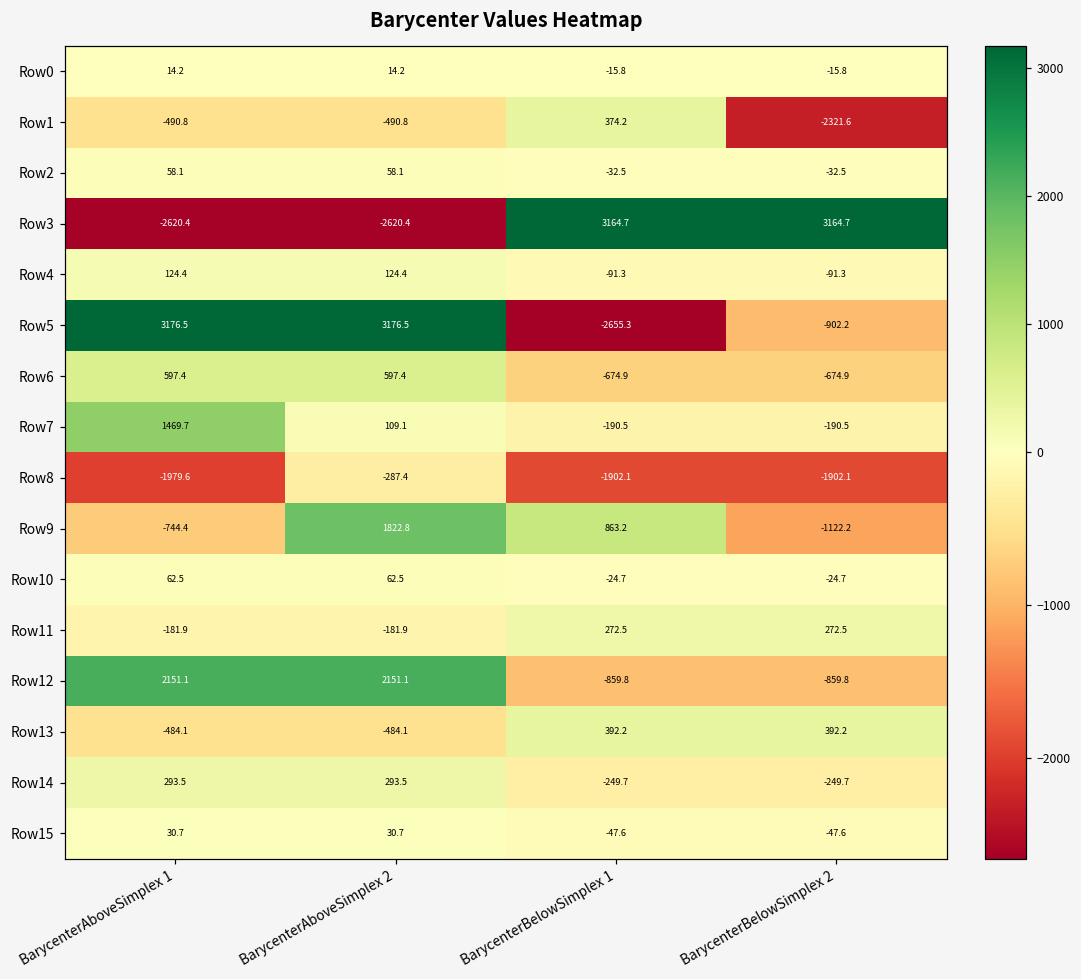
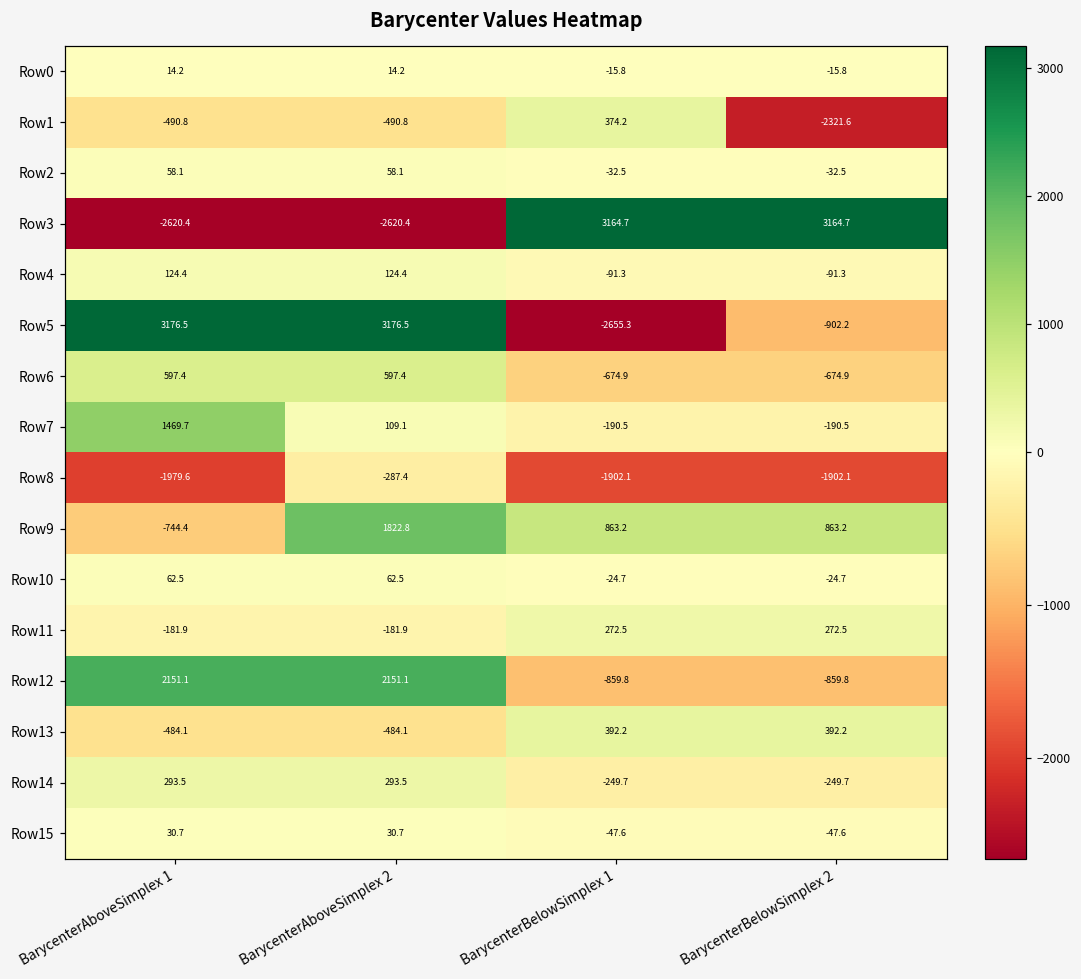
  {
    "Row0": {
      "BarycenterAboveSimplex 1": 14.2,
      "BarycenterAboveSimplex 2": 14.2,
      "BarycenterBelowSimplex 1": -15.8,
      "BarycenterBelowSimplex 2": -15.8
    },
    "Row1": {
      "BarycenterAboveSimplex 1": -490.8,
      "BarycenterAboveSimplex 2": -490.8,
      "BarycenterBelowSimplex 1": 374.2,
      "BarycenterBelowSimplex 2": -2321.6
    },
    "Row2": {
      "BarycenterAboveSimplex 1": 58.1,
      "BarycenterAboveSimplex 2": 58.1,
      "BarycenterBelowSimplex 1": -32.5,
      "BarycenterBelowSimplex 2": -32.5
    },
    "Row3": {
      "BarycenterAboveSimplex 1": -2620.4,
      "BarycenterAboveSimplex 2": -2620.4,
      "BarycenterBelowSimplex 1": 3164.7,
      "BarycenterBelowSimplex 2": 3164.7
    },
    "Row4": {
      "BarycenterAboveSimplex 1": 124.4,
      "BarycenterAboveSimplex 2": 124.4,
      "BarycenterBelowSimplex 1": -91.3,
      "BarycenterBelowSimplex 2": -91.3
    },
    "Row5": {
      "BarycenterAboveSimplex 1": 3176.5,
      "BarycenterAboveSimplex 2": 3176.5,
      "BarycenterBelowSimplex 1": -2655.3,
      "BarycenterBelowSimplex 2": -902.2
    },
    "Row6": {
      "BarycenterAboveSimplex 1": 597.4,
      "BarycenterAboveSimplex 2": 597.4,
      "BarycenterBelowSimplex 1": -674.9,
      "BarycenterBelowSimplex 2": -674.9
    },
    "Row7": {
      "BarycenterAboveSimplex 1": 1469.7,
      "BarycenterAboveSimplex 2": 109.1,
      "BarycenterBelowSimplex 1": -190.5,
      "BarycenterBelowSimplex 2": -190.5
    },
    "Row8": {
      "BarycenterAboveSimplex 1": -1979.6,
      "BarycenterAboveSimplex 2": -287.4,
      "BarycenterBelowSimplex 1": -1902.1,
      "BarycenterBelowSimplex 2": -1902.1
    },
    "Row9": {
      "BarycenterAboveSimplex 1": -744.4,
      "BarycenterAboveSimplex 2": 1822.8,
      "BarycenterBelowSimplex 1": 863.2,
-     "BarycenterBelowSimplex 2": -1122.2
+     "BarycenterBelowSimplex 2": 863.2
    },
    "Row10": {
      "BarycenterAboveSimplex 1": 62.5,
      "BarycenterAboveSimplex 2": 62.5,
      "BarycenterBelowSimplex 1": -24.7,
      "BarycenterBelowSimplex 2": -24.7
    },
    "Row11": {
      "BarycenterAboveSimplex 1": -181.9,
      "BarycenterAboveSimplex 2": -181.9,
      "BarycenterBelowSimplex 1": 272.5,
      "BarycenterBelowSimplex 2": 272.5
    },
    "Row12": {
      "BarycenterAboveSimplex 1": 2151.1,
      "BarycenterAboveSimplex 2": 2151.1,
      "BarycenterBelowSimplex 1": -859.8,
      "BarycenterBelowSimplex 2": -859.8
    },
    "Row13": {
      "BarycenterAboveSimplex 1": -484.1,
      "BarycenterAboveSimplex 2": -484.1,
      "BarycenterBelowSimplex 1": 392.2,
      "BarycenterBelowSimplex 2": 392.2
    },
    "Row14": {
      "BarycenterAboveSimplex 1": 293.5,
      "BarycenterAboveSimplex 2": 293.5,
      "BarycenterBelowSimplex 1": -249.7,
      "BarycenterBelowSimplex 2": -249.7
    },
    "Row15": {
      "BarycenterAboveSimplex 1": 30.7,
      "BarycenterAboveSimplex 2": 30.7,
      "BarycenterBelowSimplex 1": -47.6,
      "BarycenterBelowSimplex 2": -47.6
    }
  }
